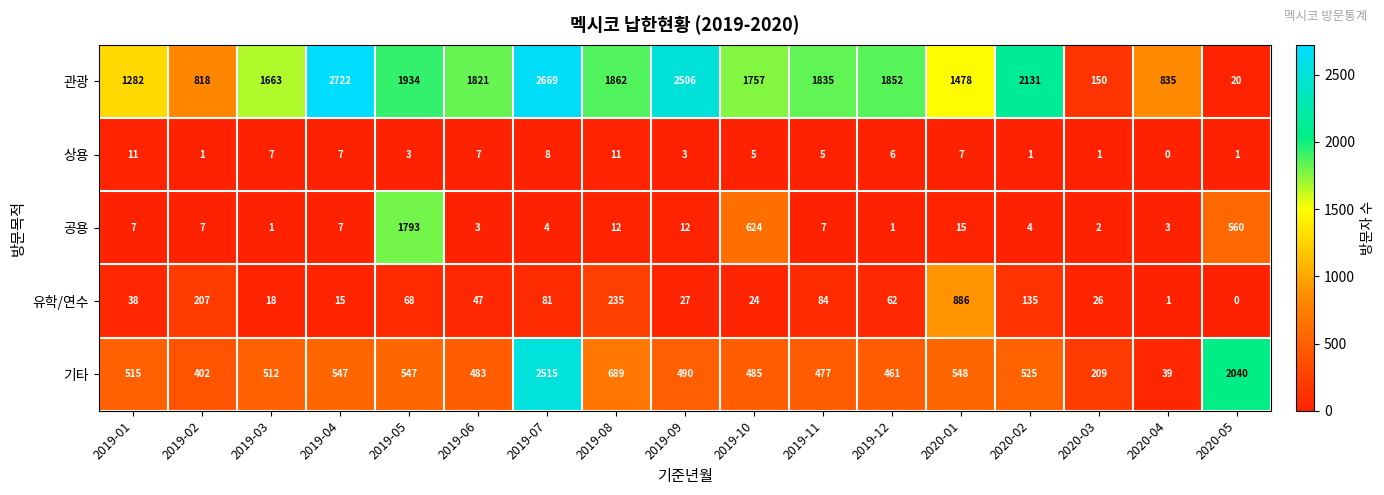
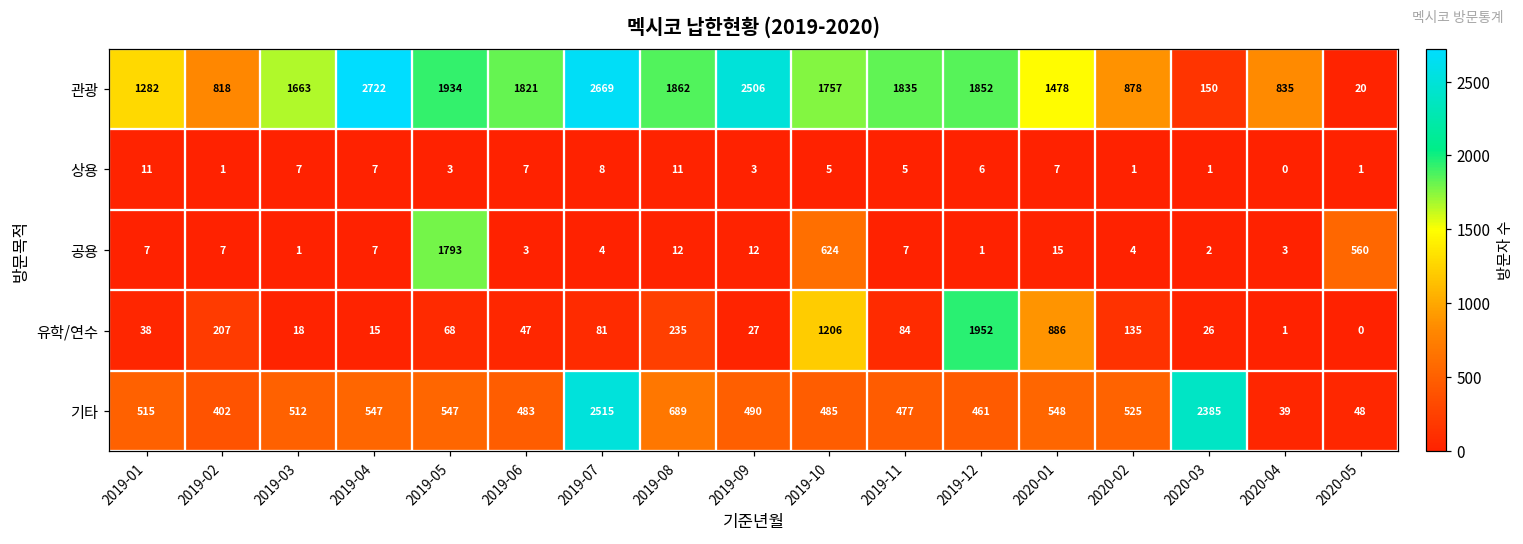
  {
    "관광": {
      "2019-01": 1282,
      "2019-02": 818,
      "2019-03": 1663,
      "2019-04": 2722,
      "2019-05": 1934,
      "2019-06": 1821,
      "2019-07": 2669,
      "2019-08": 1862,
      "2019-09": 2506,
      "2019-10": 1757,
      "2019-11": 1835,
      "2019-12": 1852,
      "2020-01": 1478,
-     "2020-02": 2131,
+     "2020-02": 878,
      "2020-03": 150,
      "2020-04": 835,
      "2020-05": 20
    },
    "상용": {
      "2019-01": 11,
      "2019-02": 1,
      "2019-03": 7,
      "2019-04": 7,
      "2019-05": 3,
      "2019-06": 7,
      "2019-07": 8,
      "2019-08": 11,
      "2019-09": 3,
      "2019-10": 5,
      "2019-11": 5,
      "2019-12": 6,
      "2020-01": 7,
      "2020-02": 1,
      "2020-03": 1,
      "2020-04": 0,
      "2020-05": 1
    },
    "공용": {
      "2019-01": 7,
      "2019-02": 7,
      "2019-03": 1,
      "2019-04": 7,
      "2019-05": 1793,
      "2019-06": 3,
      "2019-07": 4,
      "2019-08": 12,
      "2019-09": 12,
      "2019-10": 624,
      "2019-11": 7,
      "2019-12": 1,
      "2020-01": 15,
      "2020-02": 4,
      "2020-03": 2,
      "2020-04": 3,
      "2020-05": 560
    },
    "유학/연수": {
      "2019-01": 38,
      "2019-02": 207,
      "2019-03": 18,
      "2019-04": 15,
      "2019-05": 68,
      "2019-06": 47,
      "2019-07": 81,
      "2019-08": 235,
      "2019-09": 27,
-     "2019-10": 24,
+     "2019-10": 1206,
      "2019-11": 84,
-     "2019-12": 62,
+     "2019-12": 1952,
      "2020-01": 886,
      "2020-02": 135,
      "2020-03": 26,
      "2020-04": 1,
      "2020-05": 0
    },
    "기타": {
      "2019-01": 515,
      "2019-02": 402,
      "2019-03": 512,
      "2019-04": 547,
      "2019-05": 547,
      "2019-06": 483,
      "2019-07": 2515,
      "2019-08": 689,
      "2019-09": 490,
      "2019-10": 485,
      "2019-11": 477,
      "2019-12": 461,
      "2020-01": 548,
      "2020-02": 525,
-     "2020-03": 209,
+     "2020-03": 2385,
      "2020-04": 39,
-     "2020-05": 2040
+     "2020-05": 48
    }
  }
